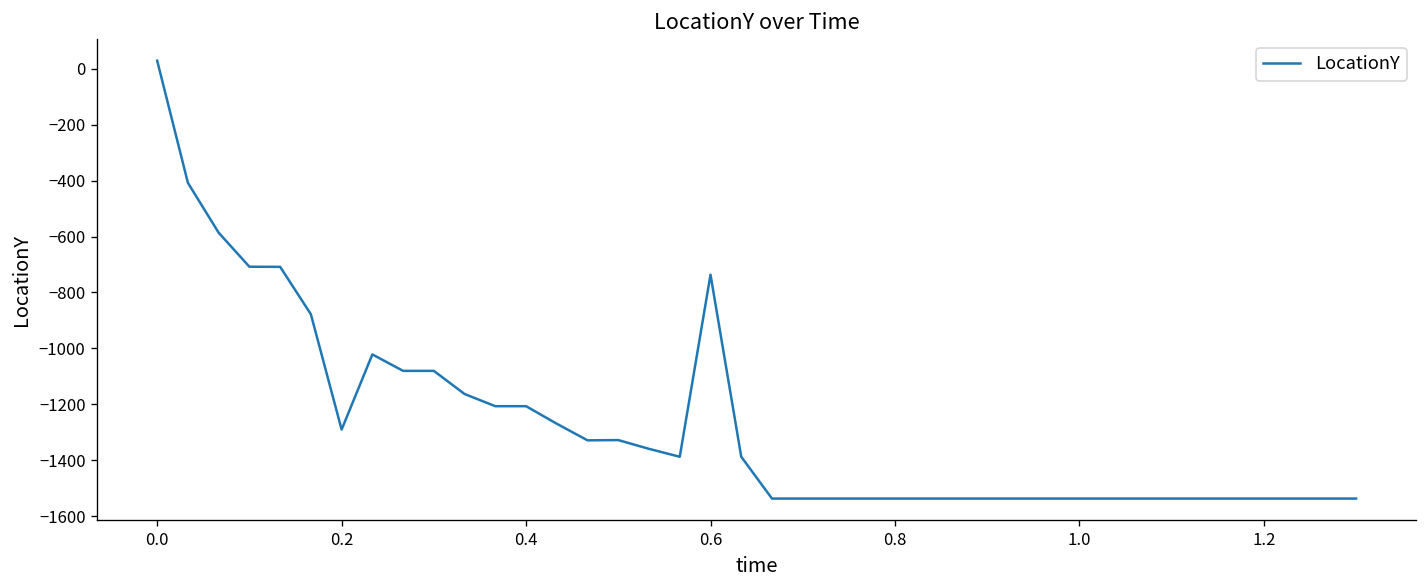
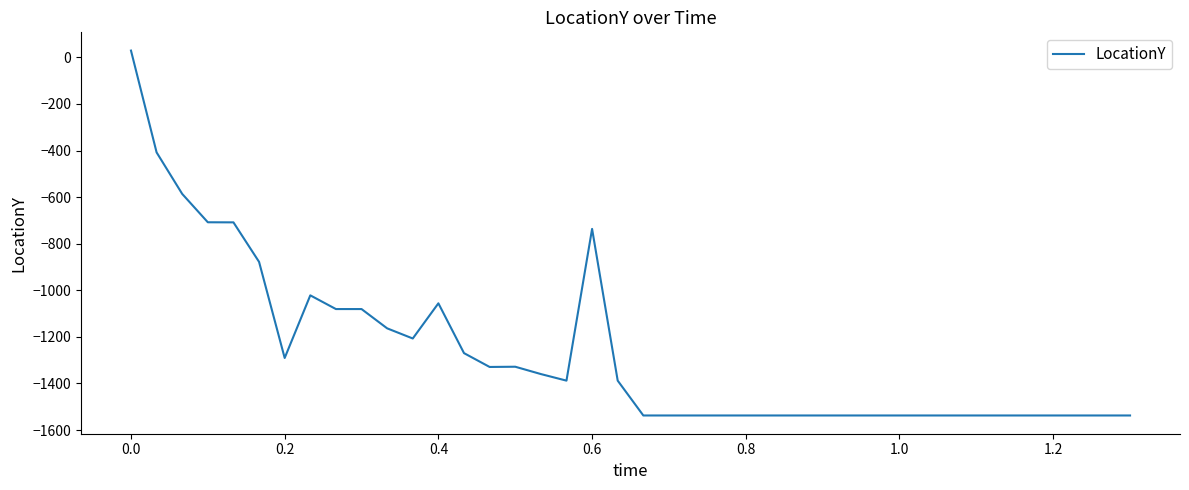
  {
    "0.0": 30,
    "0.2": -1290,
-   "0.4": -1210,
+   "0.4": -1060,
    "0.6": -740,
    "0.8": -1540,
    "1.0": -1540,
    "1.2": -1540
  }
